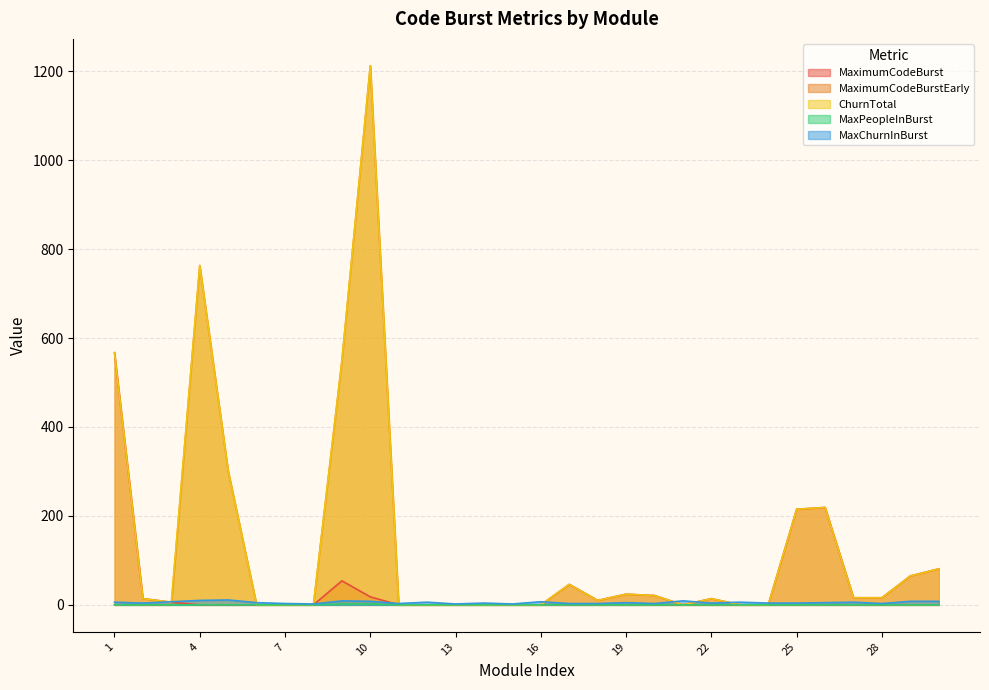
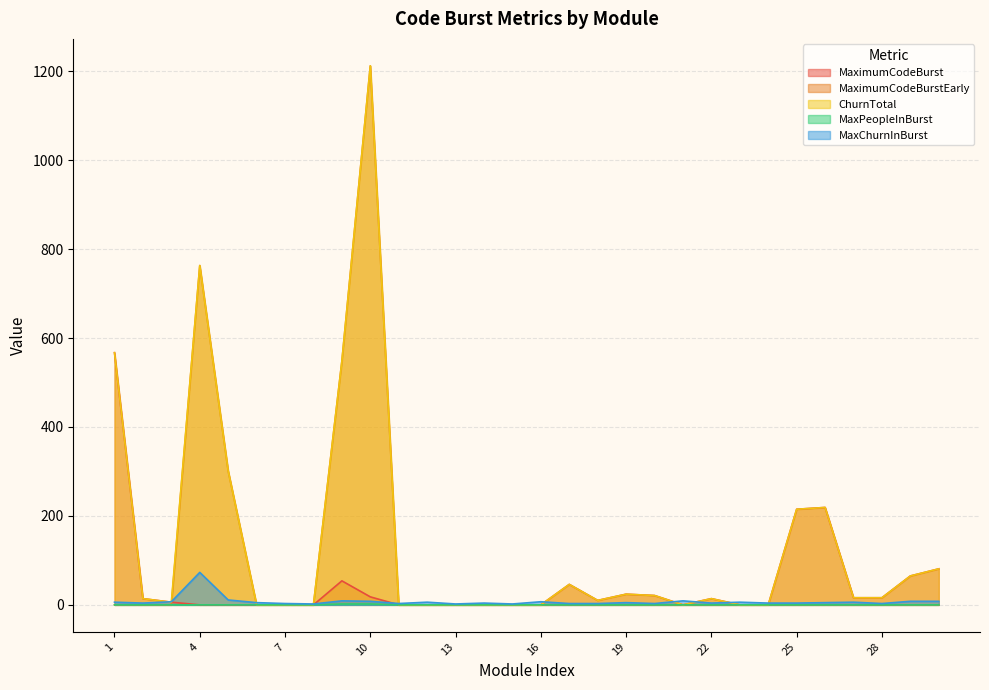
  {
    "MaxPeopleInBurst": {
      "10": 0
    },
    "MaxChurnInBurst": {
      "1": 10,
-     "4": 10,
+     "4": 70,
      "10": 10,
      "16": 10
    }
  }
